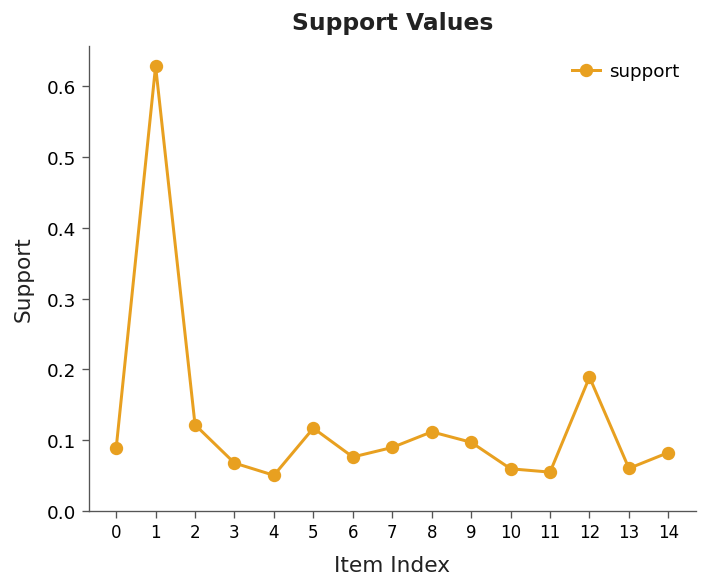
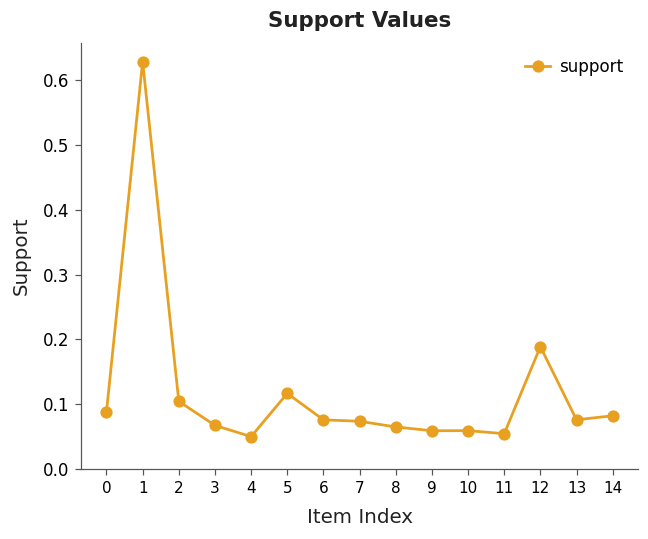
  {
    "0": 0.09,
    "1": 0.63,
-   "2": 0.12,
+   "2": 0.10,
    "3": 0.07,
    "4": 0.05,
    "5": 0.12,
    "6": 0.08,
-   "7": 0.09,
-   "8": 0.11,
-   "9": 0.10,
+   "7": 0.07,
+   "8": 0.07,
+   "9": 0.06,
    "10": 0.06,
    "11": 0.05,
    "12": 0.19,
-   "13": 0.06,
+   "13": 0.08,
    "14": 0.08
  }
